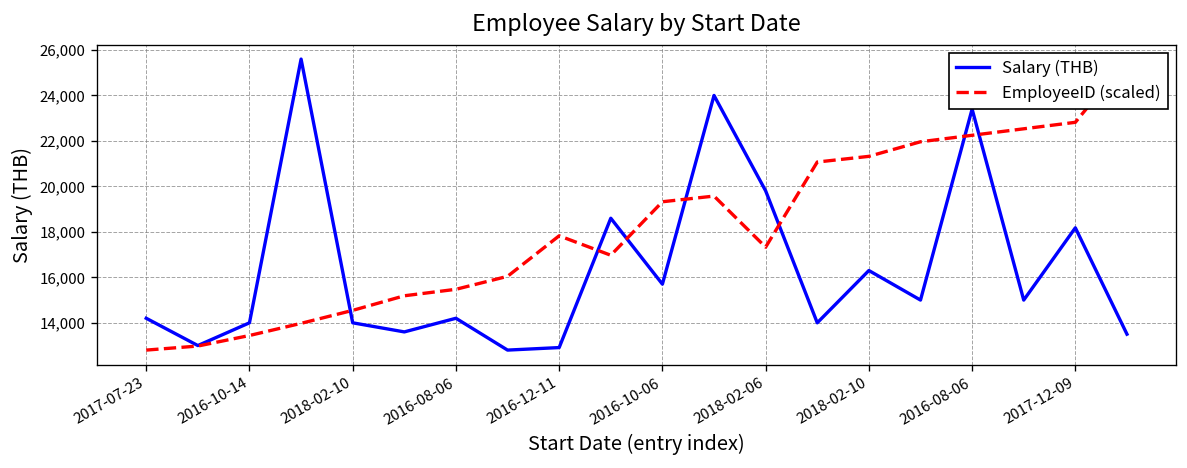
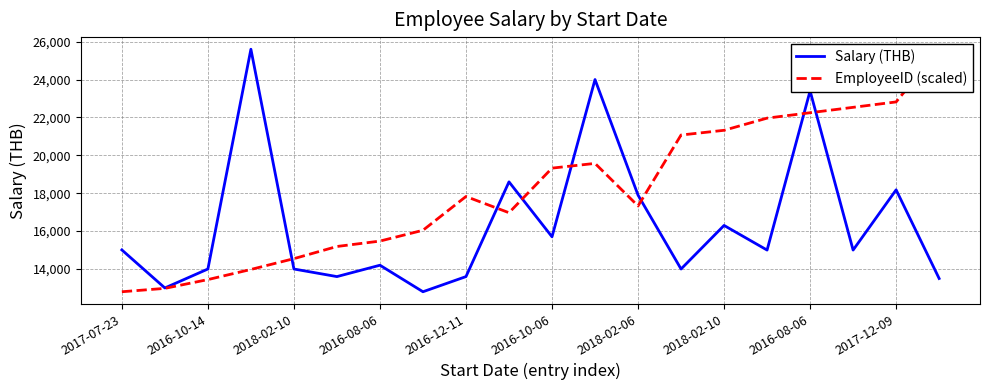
  {
    "Salary (THB)": {
-     "2017-07-23": "14,200",
+     "2017-07-23": "15,000",
      "2016-10-14": "14,000",
-     "2016-12-11": "12,900",
-     "2018-02-06": "19,800",
+     "2016-12-11": "13,600",
+     "2018-02-06": "17,900",
      "2017-12-09": "18,200"
    },
    "EmployeeID (scaled)": {
      "2017-07-23": "12,800",
      "2016-10-14": "13,400",
      "2016-12-11": "17,800",
      "2018-02-06": "17,300",
      "2017-12-09": "22,800"
    }
  }
